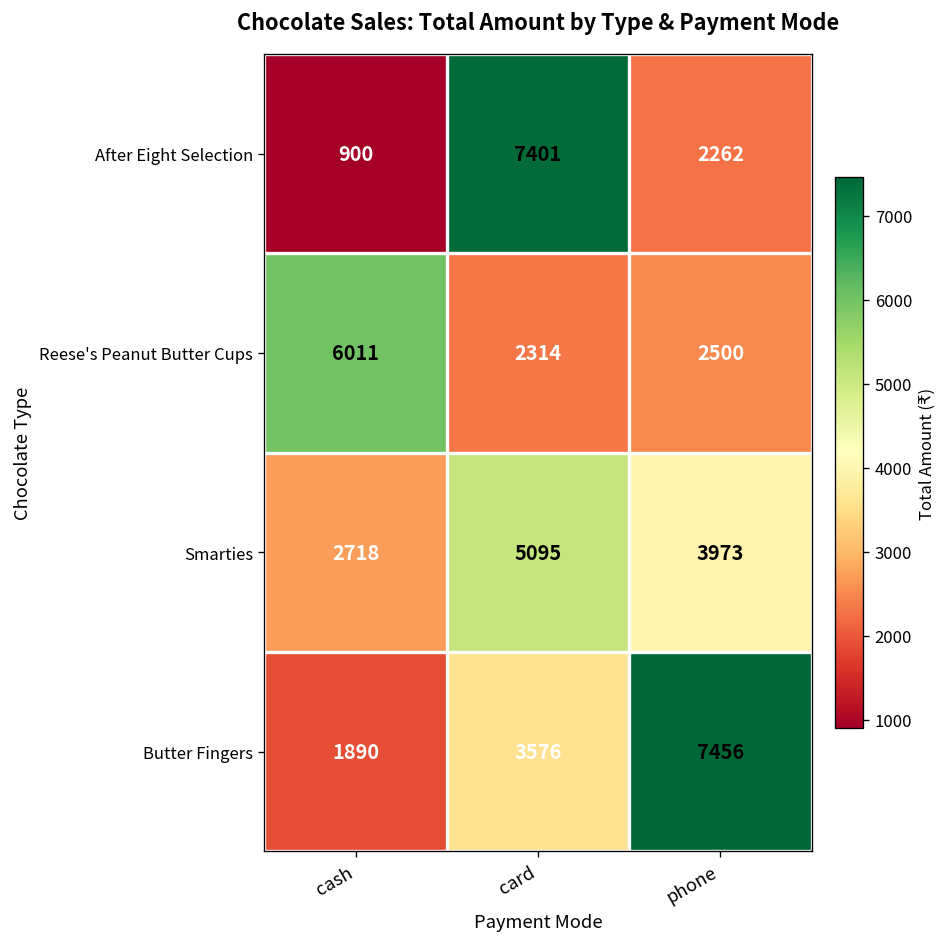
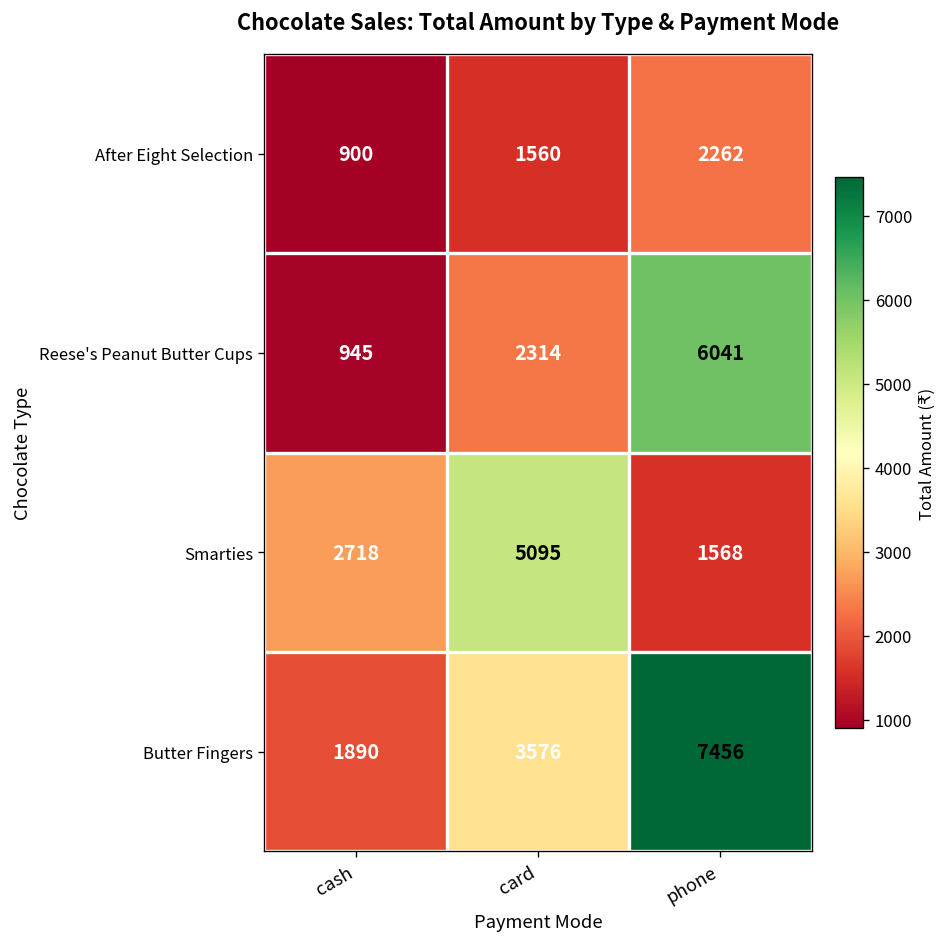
  {
    "After Eight Selection": {
      "cash": 900,
-     "card": 7401,
+     "card": 1560,
      "phone": 2262
    },
    "Reese's Peanut Butter Cups": {
-     "cash": 6011,
+     "cash": 945,
      "card": 2314,
-     "phone": 2500
+     "phone": 6041
    },
    "Smarties": {
      "cash": 2718,
      "card": 5095,
-     "phone": 3973
+     "phone": 1568
    },
    "Butter Fingers": {
      "cash": 1890,
      "card": 3576,
      "phone": 7456
    }
  }
